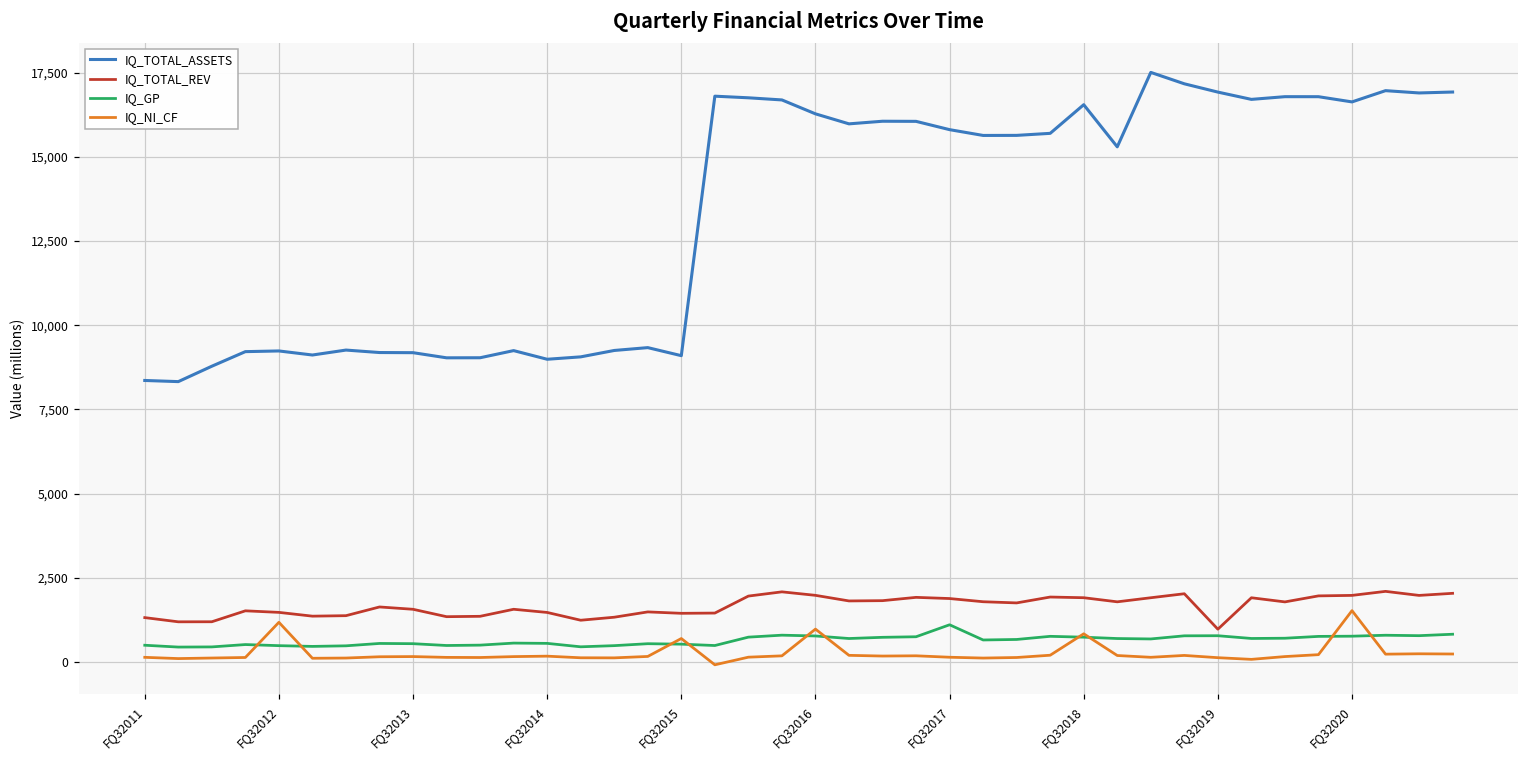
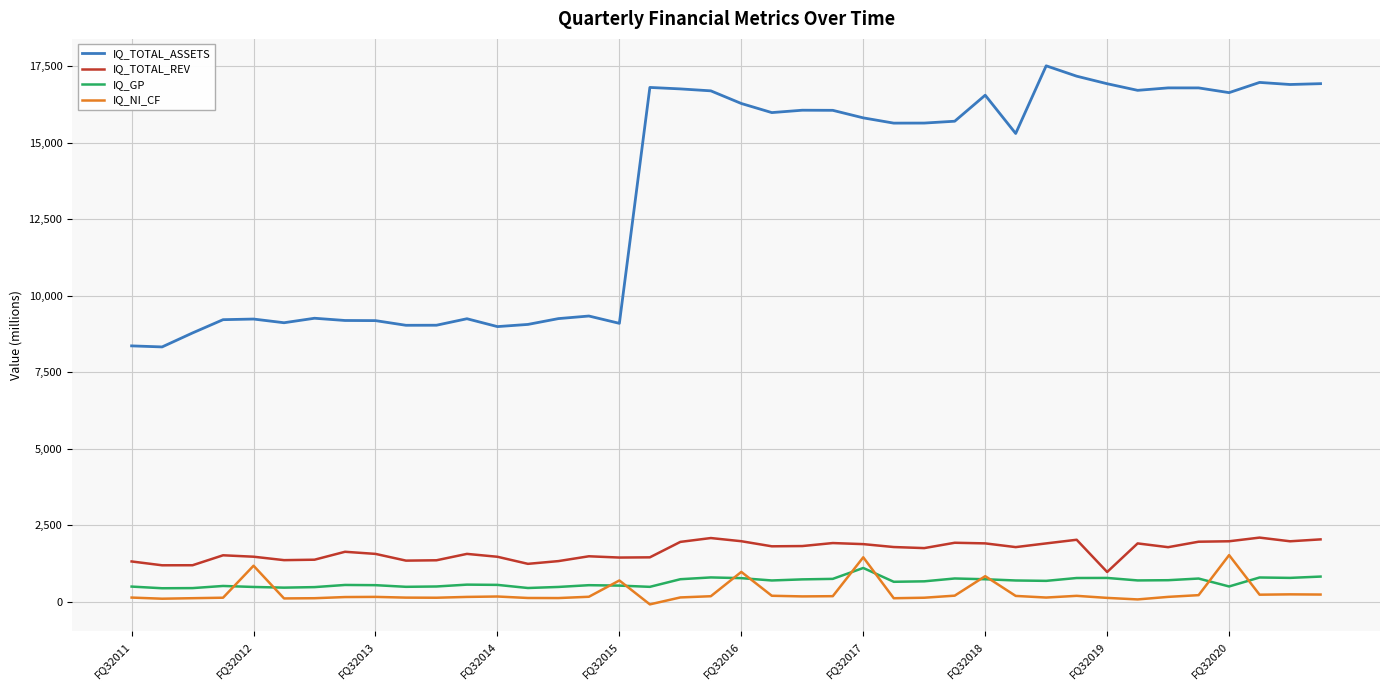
  {
    "IQ_TOTAL_ASSETS": {
      "FQ32011": "8,400",
      "FQ32012": "9,200",
      "FQ32013": "9,200",
      "FQ32014": "9,000",
      "FQ32015": "9,100",
      "FQ32016": "16,300",
      "FQ32017": "15,800",
      "FQ32018": "16,600",
      "FQ32019": "16,900",
      "FQ32020": "16,600"
    },
    "IQ_TOTAL_REV": {
      "FQ32011": "1,300",
      "FQ32012": "1,500",
      "FQ32013": "1,600",
      "FQ32014": "1,500",
      "FQ32015": "1,400",
      "FQ32016": "2,000",
      "FQ32017": "1,900",
      "FQ32018": "1,900",
      "FQ32019": "1,000",
      "FQ32020": "2,000"
    },
    "IQ_GP": {
      "FQ32011": "500",
      "FQ32012": "500",
      "FQ32013": "500",
      "FQ32014": "500",
      "FQ32015": "500",
      "FQ32016": "800",
      "FQ32017": "1,100",
      "FQ32018": "700",
      "FQ32019": "800",
-     "FQ32020": "800"
+     "FQ32020": "500"
    },
    "IQ_NI_CF": {
      "FQ32011": "100",
      "FQ32012": "1,200",
      "FQ32013": "200",
      "FQ32014": "200",
      "FQ32015": "700",
      "FQ32016": "1,000",
-     "FQ32017": "100",
+     "FQ32017": "1,400",
      "FQ32018": "800",
      "FQ32019": "100",
      "FQ32020": "1,500"
    }
  }
